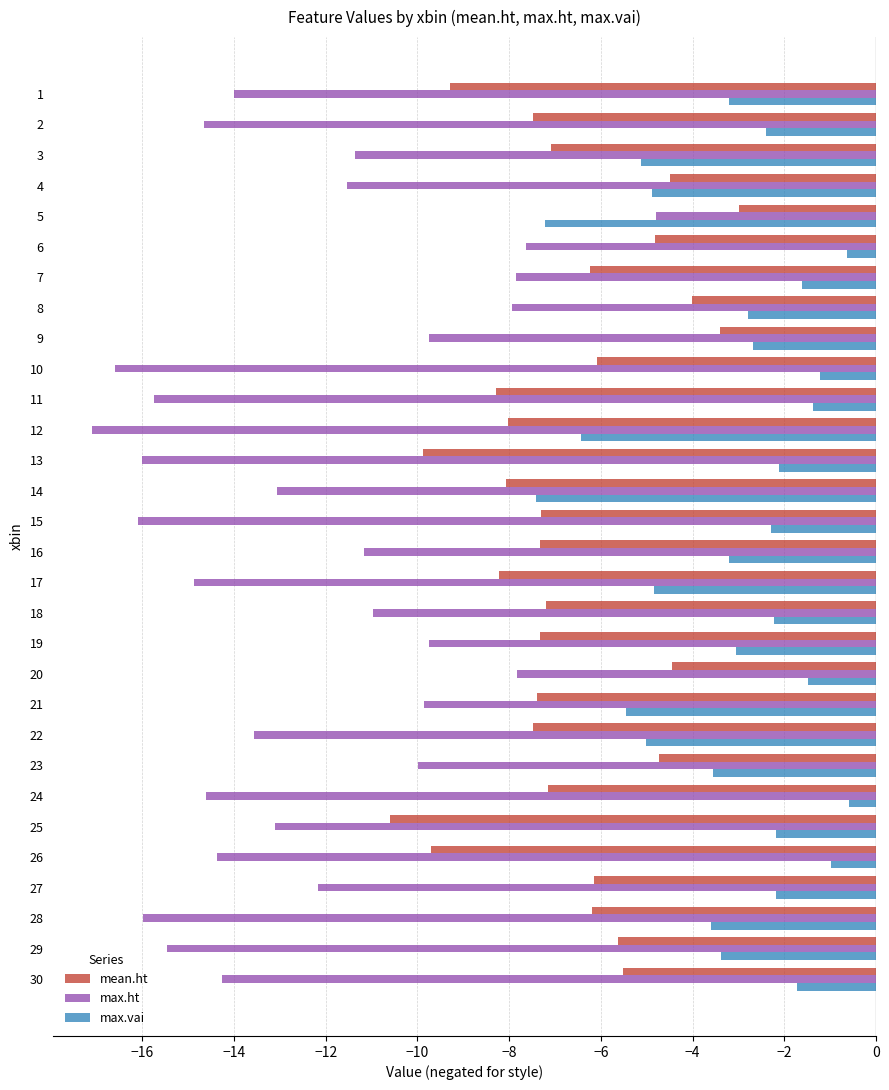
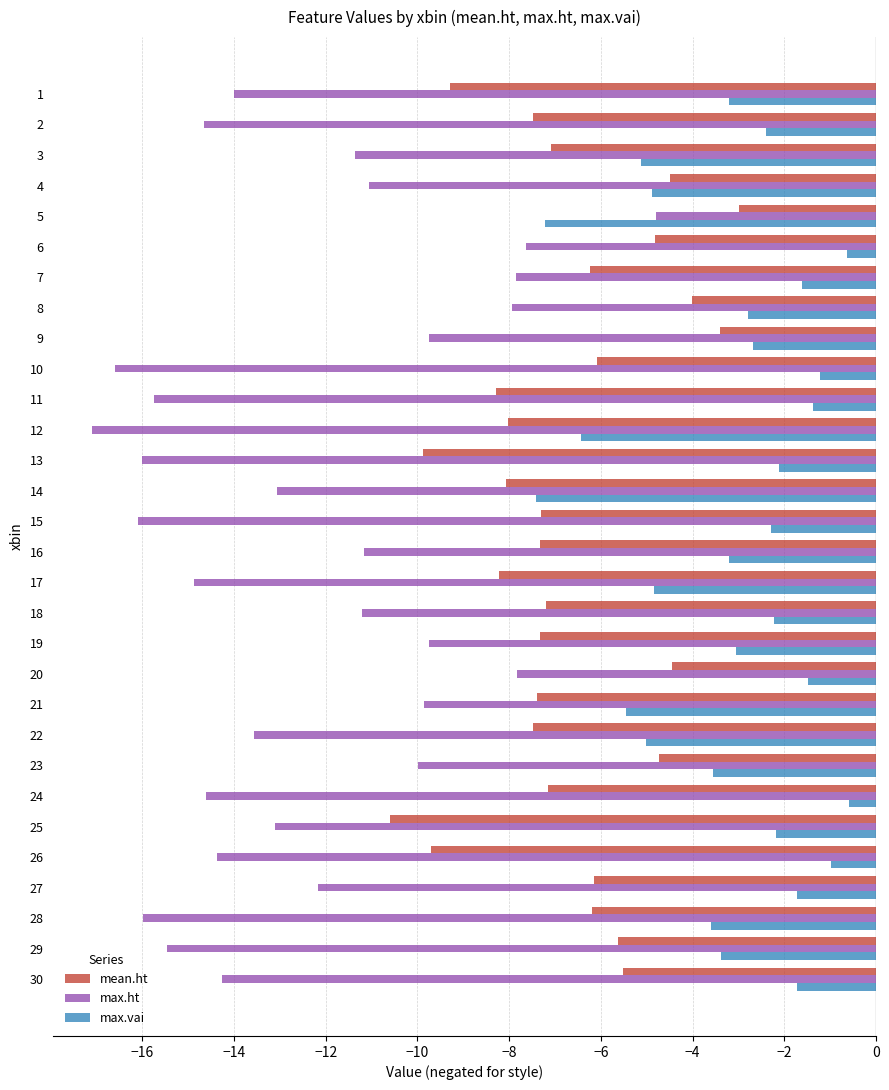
  {
    "mean.ht": {
      "1": -9.3,
      "2": -7.5,
      "3": -7.1,
      "4": -4.5,
      "5": -3.0,
      "6": -4.8,
      "7": -6.2,
      "8": -4.0,
      "9": -3.4,
      "10": -6.1,
      "11": -8.3,
      "12": -8.0,
      "13": -9.9,
      "14": -8.1,
      "15": -7.3,
      "16": -7.3,
      "17": -8.2,
      "18": -7.2,
      "19": -7.3,
      "20": -4.4,
      "21": -7.4,
      "22": -7.5,
      "23": -4.7,
      "24": -7.2,
      "25": -10.6,
      "26": -9.7,
      "27": -6.2,
      "28": -6.2,
      "29": -5.6,
      "30": -5.5
    },
    "max.ht": {
      "1": -14.0,
      "2": -14.7,
      "3": -11.4,
-     "4": -11.5,
+     "4": -11.1,
      "5": -4.8,
      "6": -7.6,
      "7": -7.8,
      "8": -7.9,
      "9": -9.7,
      "10": -16.6,
      "11": -15.7,
      "12": -17.1,
      "13": -16.0,
      "14": -13.1,
      "15": -16.1,
      "16": -11.2,
      "17": -14.9,
-     "18": -11.0,
+     "18": -11.2,
      "19": -9.7,
      "20": -7.8,
      "21": -9.8,
      "22": -13.6,
      "23": -10.0,
      "24": -14.6,
      "25": -13.1,
      "26": -14.4,
      "27": -12.2,
      "28": -16.0,
      "29": -15.5,
      "30": -14.3
    },
    "max.vai": {
      "1": -3.2,
      "2": -2.4,
      "3": -5.1,
      "4": -4.9,
      "5": -7.2,
      "6": -0.6,
      "7": -1.6,
      "8": -2.8,
      "9": -2.7,
      "10": -1.2,
      "11": -1.4,
      "12": -6.4,
      "13": -2.1,
      "14": -7.4,
      "15": -2.3,
      "16": -3.2,
      "17": -4.8,
      "18": -2.2,
      "19": -3.1,
      "20": -1.5,
      "21": -5.4,
      "22": -5.0,
      "23": -3.5,
      "24": -0.6,
      "25": -2.2,
      "26": -1.0,
-     "27": -2.2,
+     "27": -1.7,
      "28": -3.6,
      "29": -3.4,
      "30": -1.7
    }
  }
